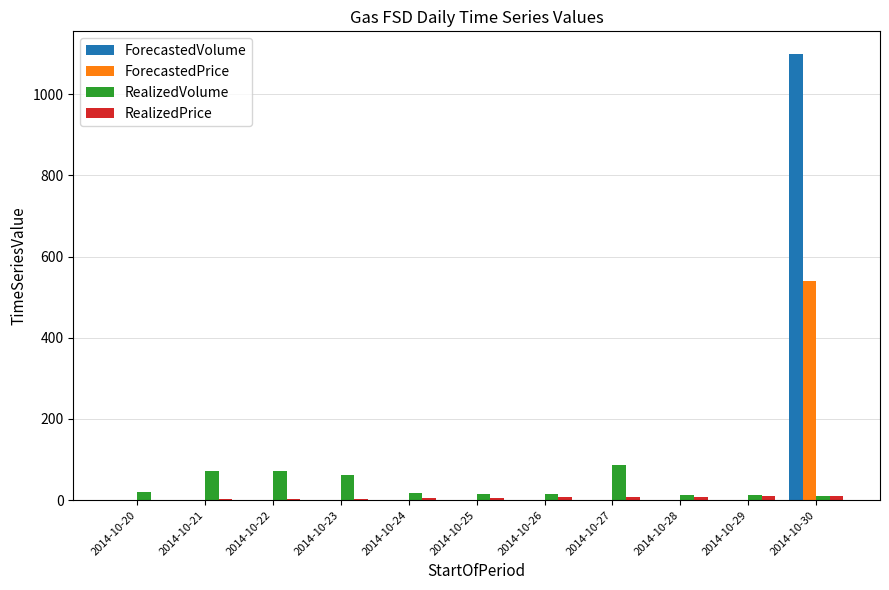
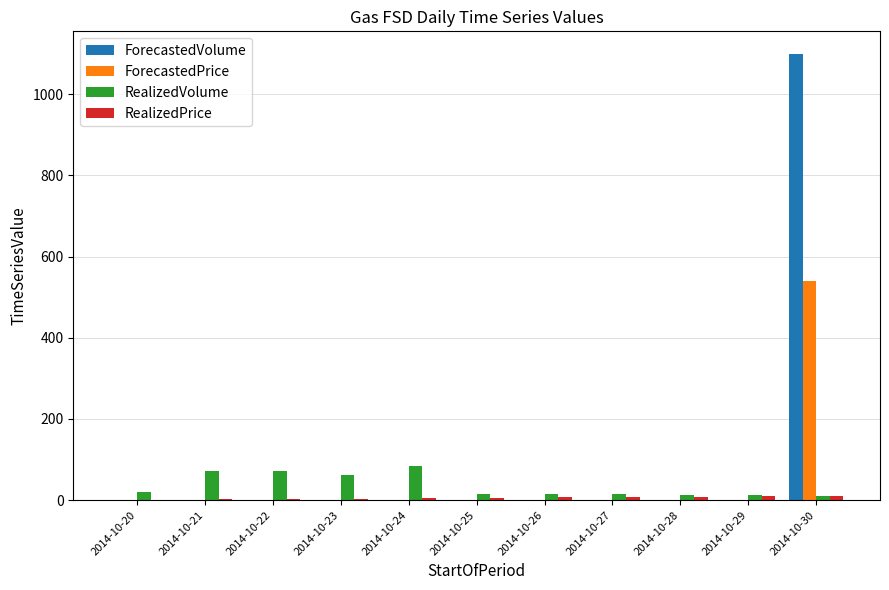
  {
    "ForecastedVolume": {
      "2014-10-20": 0,
      "2014-10-21": 0,
      "2014-10-22": 0,
      "2014-10-23": 0,
      "2014-10-24": 0,
      "2014-10-25": 0,
      "2014-10-26": 0,
      "2014-10-27": 0,
      "2014-10-28": 0,
      "2014-10-29": 0,
      "2014-10-30": 1100
    },
    "ForecastedPrice": {
      "2014-10-20": 0,
      "2014-10-21": 0,
      "2014-10-22": 0,
      "2014-10-23": 0,
      "2014-10-24": 0,
      "2014-10-25": 0,
      "2014-10-26": 0,
      "2014-10-27": 0,
      "2014-10-28": 0,
      "2014-10-29": 0,
      "2014-10-30": 540
    },
    "RealizedVolume": {
      "2014-10-20": 20,
      "2014-10-21": 70,
      "2014-10-22": 70,
      "2014-10-23": 60,
-     "2014-10-24": 20,
+     "2014-10-24": 90,
      "2014-10-25": 20,
      "2014-10-26": 20,
-     "2014-10-27": 90,
+     "2014-10-27": 10,
      "2014-10-28": 10,
      "2014-10-29": 10,
      "2014-10-30": 10
    },
    "RealizedPrice": {
      "2014-10-26": 10,
      "2014-10-27": 10,
      "2014-10-28": 10,
      "2014-10-29": 10,
      "2014-10-30": 10
    }
  }
